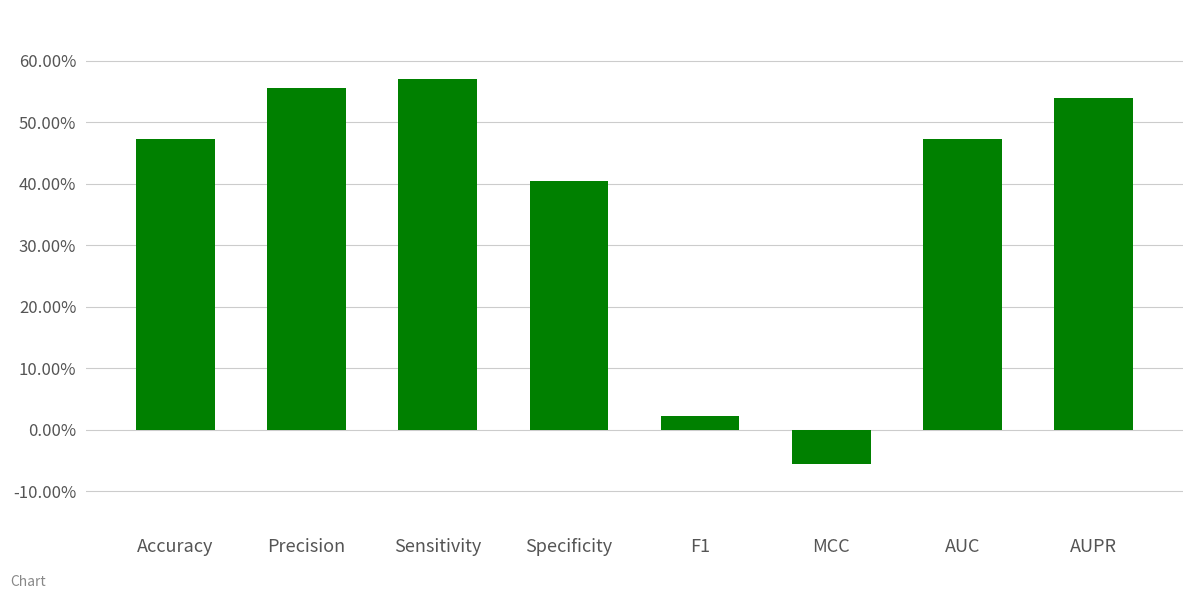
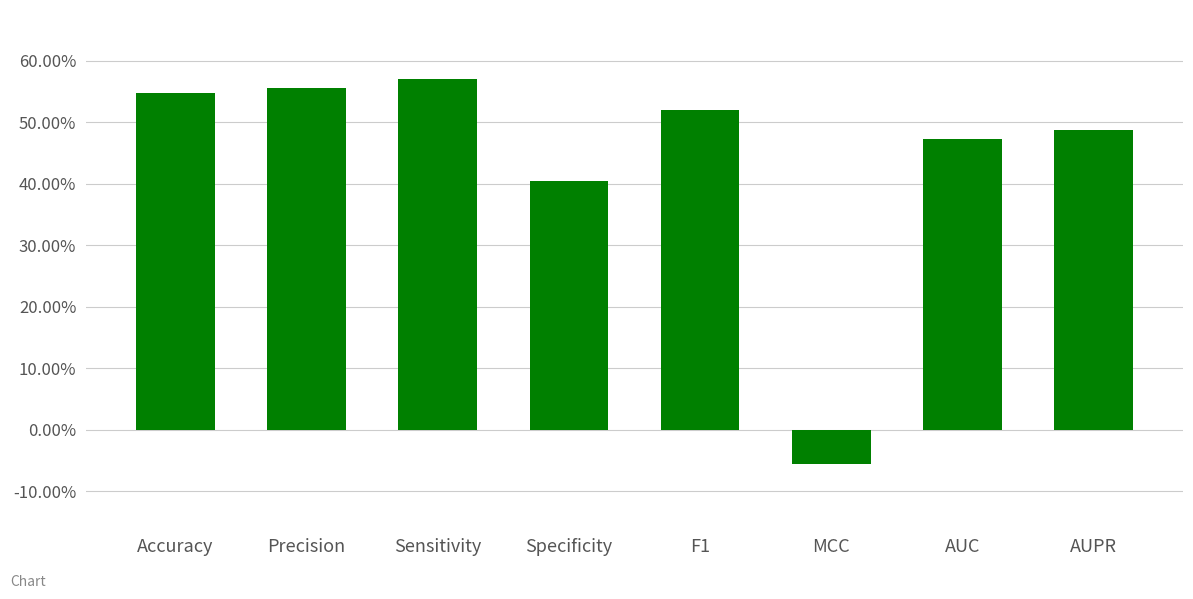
  {
-   "Accuracy": "47%",
+   "Accuracy": "55%",
    "Precision": "56%",
    "Sensitivity": "57%",
    "Specificity": "40%",
-   "F1": "2%",
+   "F1": "52%",
    "MCC": "-6%",
    "AUC": "47%",
-   "AUPR": "54%"
+   "AUPR": "49%"
  }
